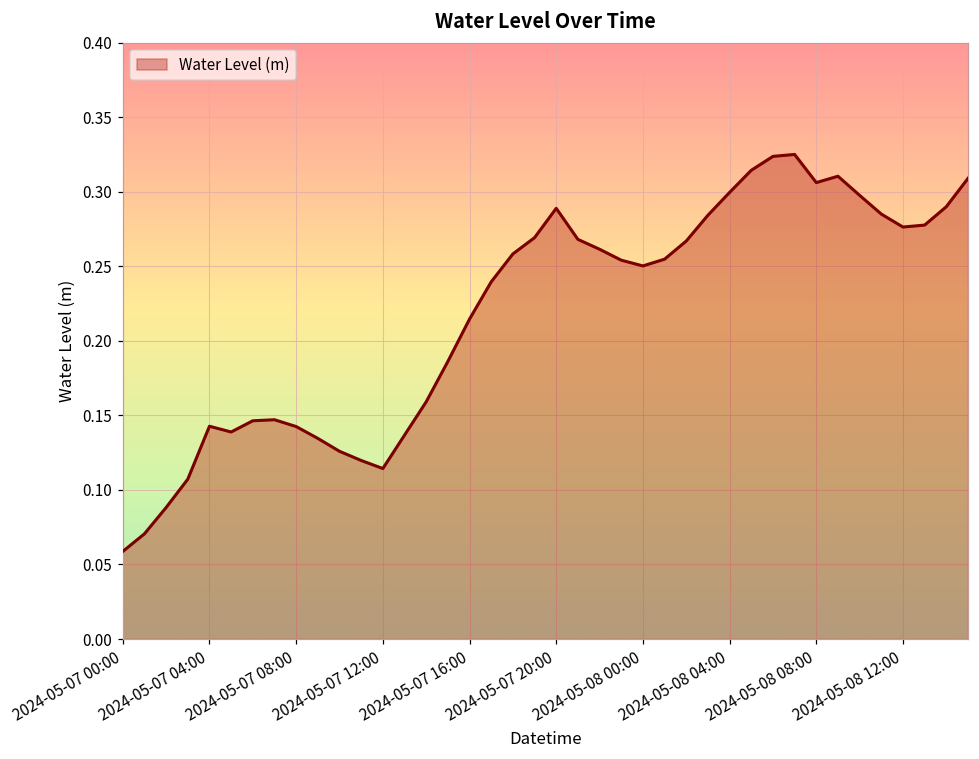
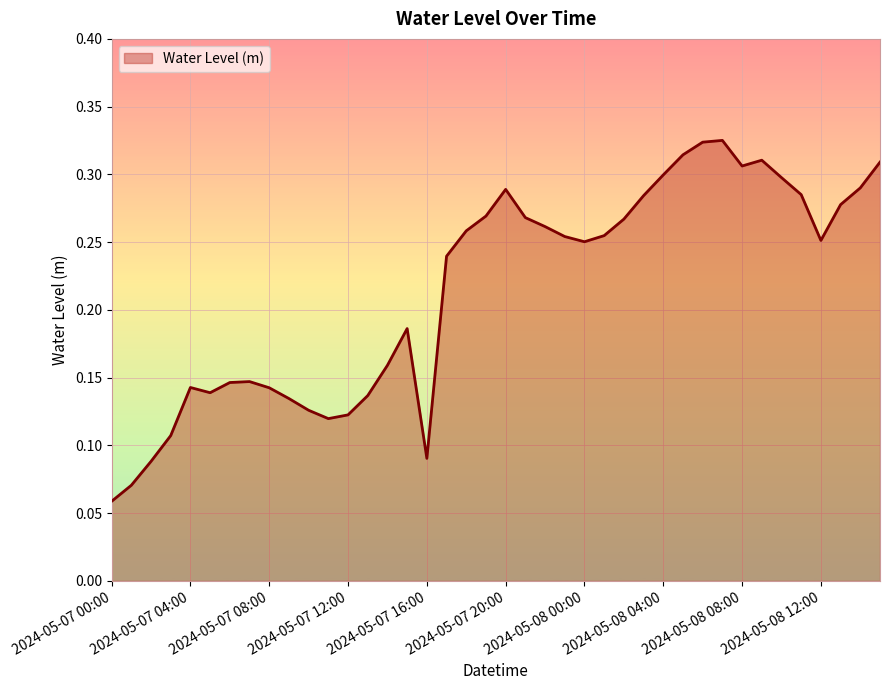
  {
    "2024-05-07 00:00": 0.059,
    "2024-05-07 04:00": 0.143,
    "2024-05-07 08:00": 0.143,
-   "2024-05-07 12:00": 0.114,
-   "2024-05-07 16:00": 0.215,
+   "2024-05-07 12:00": 0.123,
+   "2024-05-07 16:00": 0.090,
    "2024-05-07 20:00": 0.289,
    "2024-05-08 00:00": 0.250,
    "2024-05-08 04:00": 0.300,
    "2024-05-08 08:00": 0.306,
-   "2024-05-08 12:00": 0.276
+   "2024-05-08 12:00": 0.251
  }
